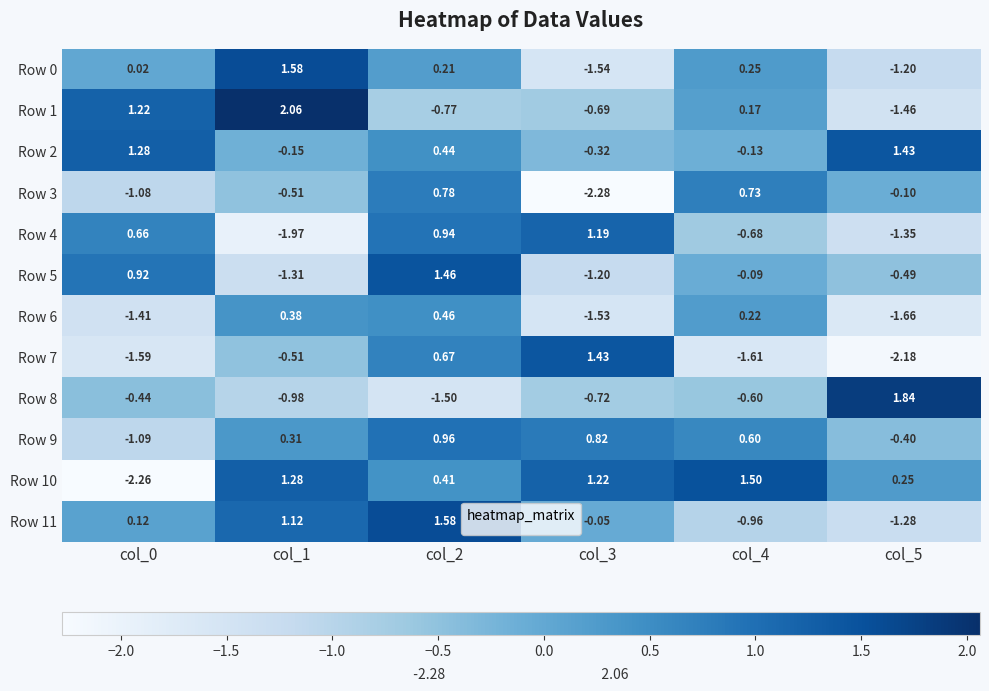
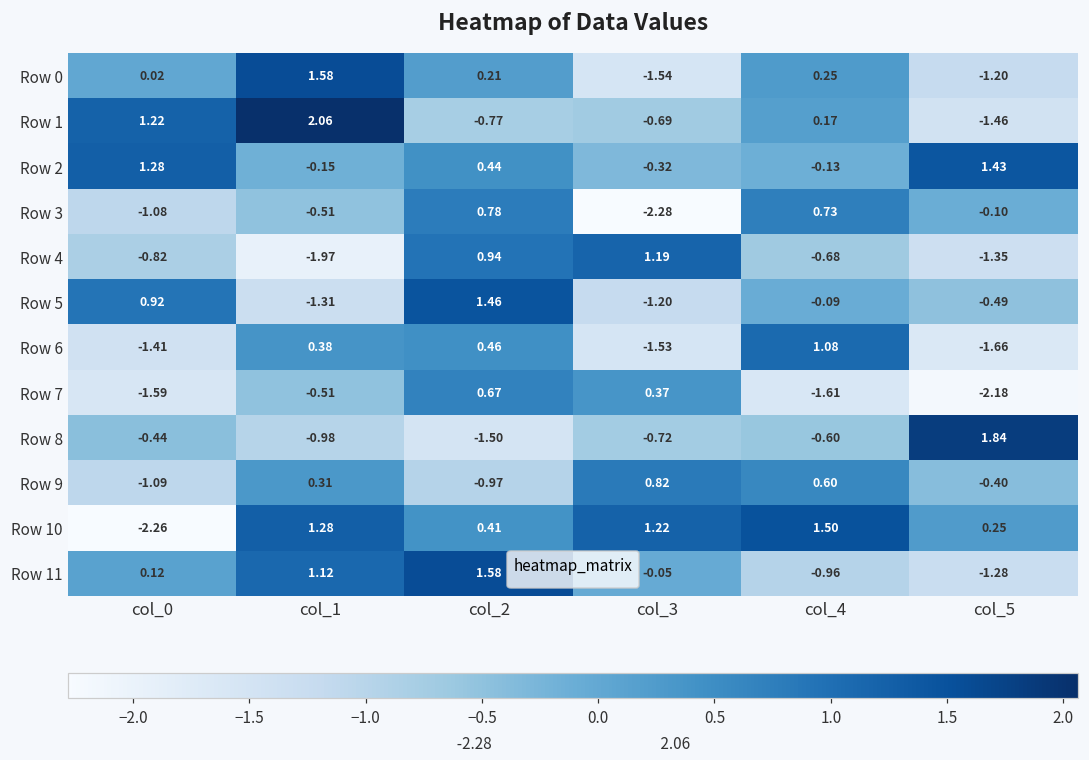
  {
    "Row 0": {
      "col_0": 0.02,
      "col_1": 1.58,
      "col_2": 0.21,
      "col_3": -1.54,
      "col_4": 0.25,
      "col_5": -1.20
    },
    "Row 1": {
      "col_0": 1.22,
      "col_1": 2.06,
      "col_2": -0.77,
      "col_3": -0.69,
      "col_4": 0.17,
      "col_5": -1.46
    },
    "Row 2": {
      "col_0": 1.28,
      "col_1": -0.15,
      "col_2": 0.44,
      "col_3": -0.32,
      "col_4": -0.13,
      "col_5": 1.43
    },
    "Row 3": {
      "col_0": -1.08,
      "col_1": -0.51,
      "col_2": 0.78,
      "col_3": -2.28,
      "col_4": 0.73,
      "col_5": -0.10
    },
    "Row 4": {
-     "col_0": 0.66,
+     "col_0": -0.82,
      "col_1": -1.97,
      "col_2": 0.94,
      "col_3": 1.19,
      "col_4": -0.68,
      "col_5": -1.35
    },
    "Row 5": {
      "col_0": 0.92,
      "col_1": -1.31,
      "col_2": 1.46,
      "col_3": -1.20,
      "col_4": -0.09,
      "col_5": -0.49
    },
    "Row 6": {
      "col_0": -1.41,
      "col_1": 0.38,
      "col_2": 0.46,
      "col_3": -1.53,
-     "col_4": 0.22,
+     "col_4": 1.08,
      "col_5": -1.66
    },
    "Row 7": {
      "col_0": -1.59,
      "col_1": -0.51,
      "col_2": 0.67,
-     "col_3": 1.43,
+     "col_3": 0.37,
      "col_4": -1.61,
      "col_5": -2.18
    },
    "Row 8": {
      "col_0": -0.44,
      "col_1": -0.98,
      "col_2": -1.50,
      "col_3": -0.72,
      "col_4": -0.60,
      "col_5": 1.84
    },
    "Row 9": {
      "col_0": -1.09,
      "col_1": 0.31,
-     "col_2": 0.96,
+     "col_2": -0.97,
      "col_3": 0.82,
      "col_4": 0.60,
      "col_5": -0.40
    },
    "Row 10": {
      "col_0": -2.26,
      "col_1": 1.28,
      "col_2": 0.41,
      "col_3": 1.22,
      "col_4": 1.50,
      "col_5": 0.25
    },
    "Row 11": {
      "col_0": 0.12,
      "col_1": 1.12,
      "col_2": 1.58,
      "col_3": -0.05,
      "col_4": -0.96,
      "col_5": -1.28
    }
  }
